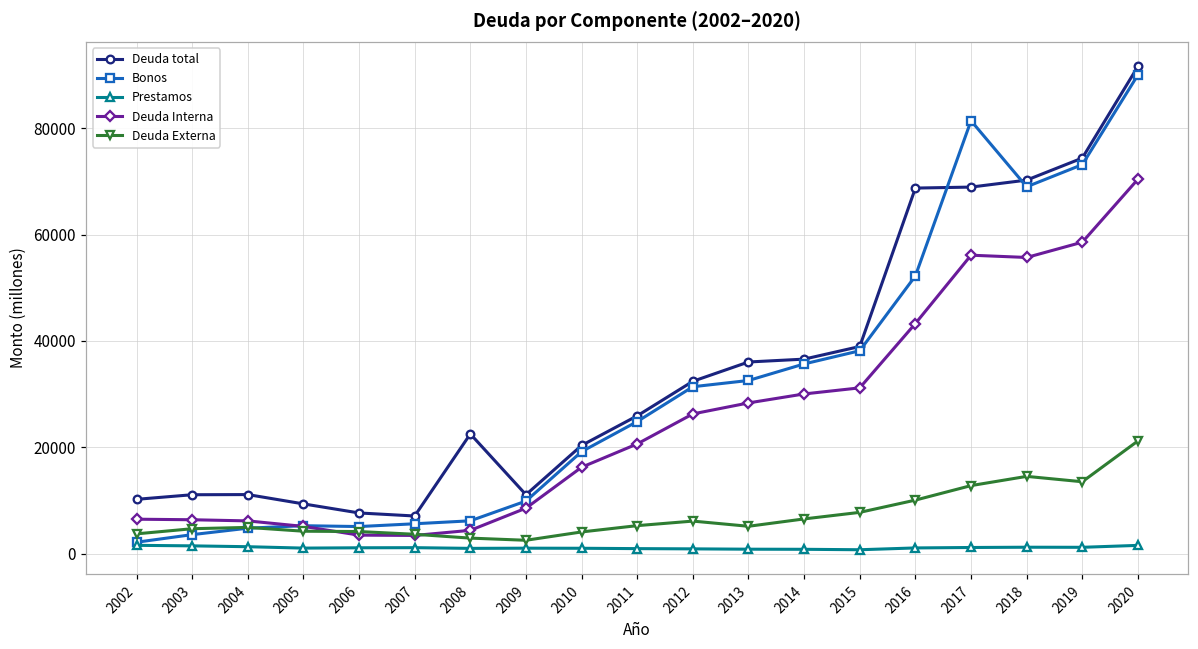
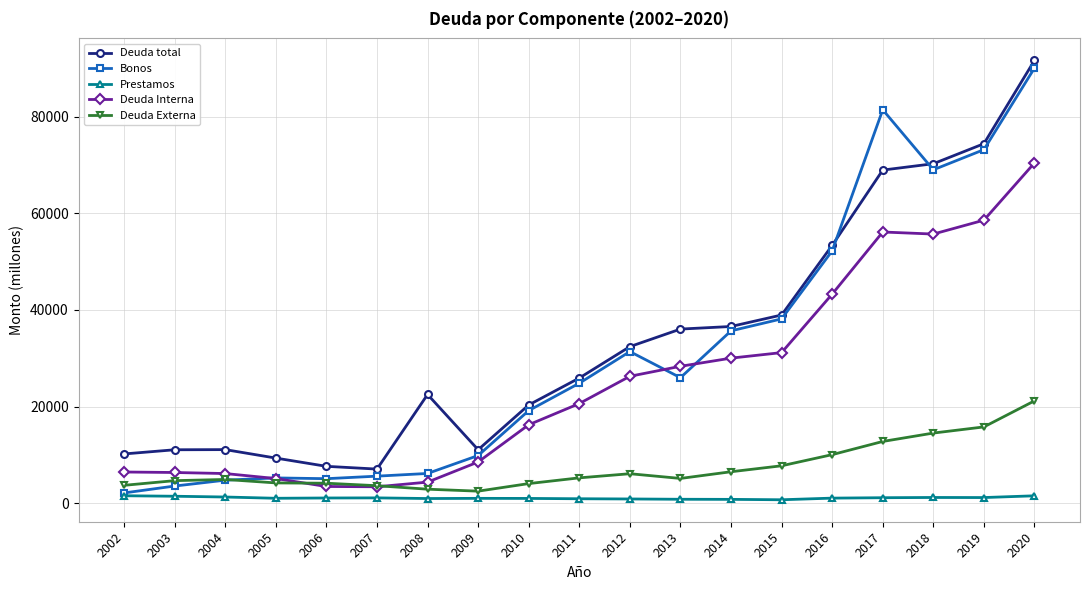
  {
    "Deuda total": {
      "2002": 10000,
      "2003": 11000,
      "2004": 11000,
      "2005": 9000,
      "2006": 8000,
      "2007": 7000,
      "2008": 23000,
      "2009": 11000,
      "2010": 20000,
      "2011": 26000,
      "2012": 32000,
      "2013": 36000,
      "2014": 37000,
      "2015": 39000,
-     "2016": 69000,
+     "2016": 53000,
      "2017": 69000,
      "2018": 70000,
      "2019": 74000,
      "2020": 92000
    },
    "Bonos": {
      "2002": 2000,
      "2003": 4000,
      "2006": 5000,
      "2007": 6000,
      "2008": 6000,
      "2009": 10000,
      "2010": 19000,
      "2011": 25000,
      "2012": 31000,
-     "2013": 33000,
+     "2013": 26000,
      "2014": 36000,
      "2015": 38000,
      "2016": 52000,
      "2017": 81000,
      "2018": 69000,
      "2019": 73000,
      "2020": 90000
    },
    "Prestamos": {
      "2002": 2000,
      "2003": 1000,
      "2004": 1000,
      "2005": 1000,
      "2006": 1000,
      "2007": 1000,
      "2008": 1000,
      "2009": 1000,
      "2010": 1000,
      "2011": 1000,
      "2012": 1000,
      "2013": 1000,
      "2014": 1000,
      "2015": 1000,
      "2016": 1000,
      "2017": 1000,
      "2018": 1000,
      "2019": 1000,
      "2020": 2000
    },
    "Deuda Interna": {
      "2002": 6000,
      "2003": 6000,
      "2004": 6000,
      "2006": 3000,
      "2008": 4000,
      "2009": 9000,
      "2010": 16000,
      "2011": 21000,
      "2012": 26000,
      "2013": 28000,
      "2014": 30000,
      "2015": 31000,
      "2016": 43000,
      "2017": 56000,
      "2018": 56000,
      "2019": 59000,
      "2020": 70000
    },
    "Deuda Externa": {
      "2002": 4000,
      "2003": 5000,
      "2005": 4000,
      "2006": 4000,
      "2008": 3000,
      "2009": 3000,
      "2010": 4000,
      "2011": 5000,
      "2012": 6000,
      "2013": 5000,
      "2014": 7000,
      "2015": 8000,
      "2016": 10000,
      "2017": 13000,
      "2018": 15000,
-     "2019": 14000,
+     "2019": 16000,
      "2020": 21000
    }
  }
